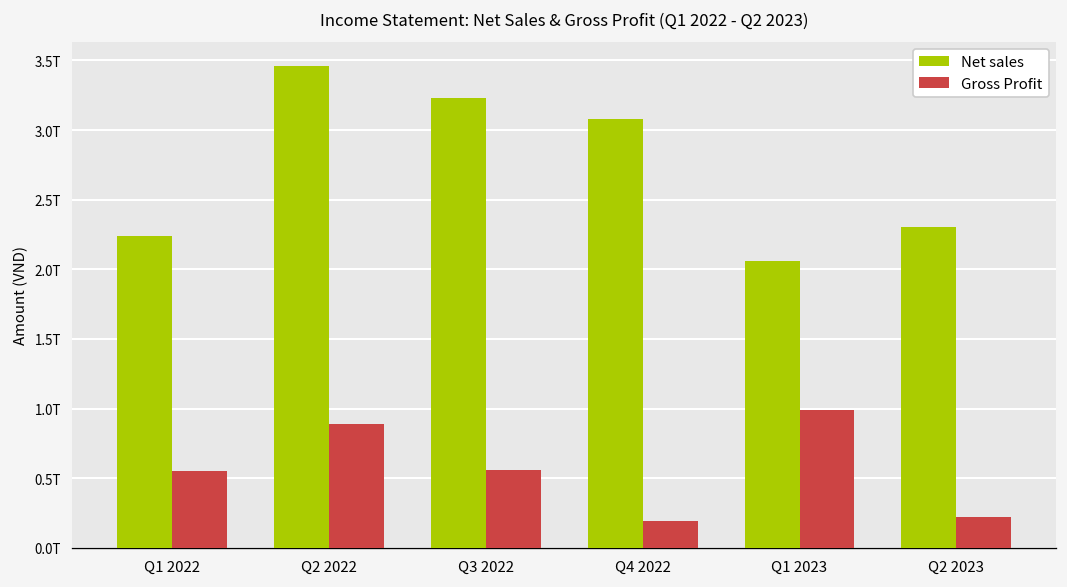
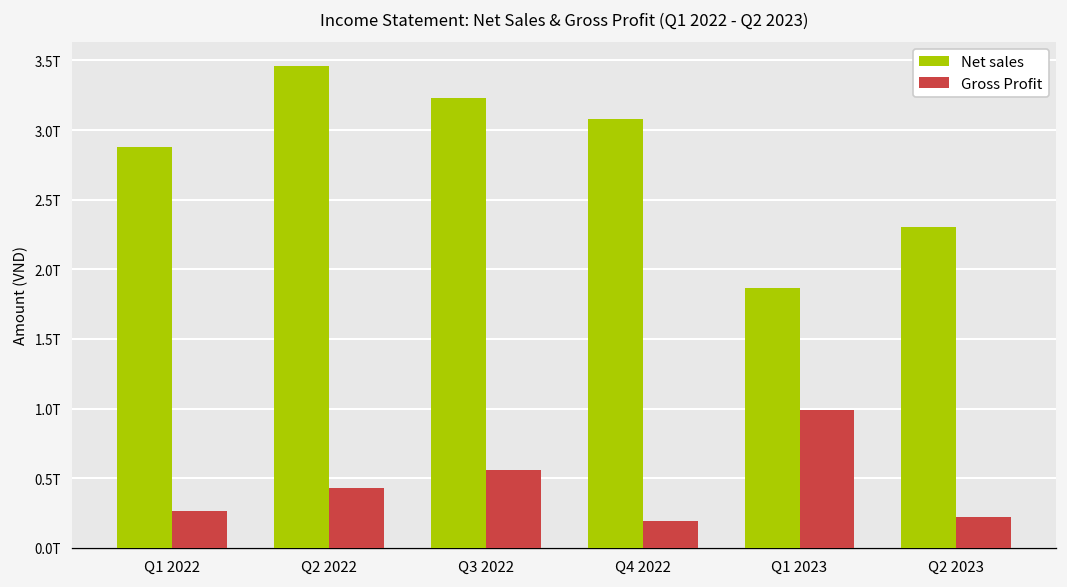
  {
    "Net sales": {
-     "Q1 2022": "2.24T",
+     "Q1 2022": "2.88T",
      "Q2 2022": "3.46T",
      "Q3 2022": "3.23T",
      "Q4 2022": "3.08T",
-     "Q1 2023": "2.06T",
+     "Q1 2023": "1.87T",
      "Q2 2023": "2.31T"
    },
    "Gross Profit": {
-     "Q1 2022": "0.55T",
-     "Q2 2022": "0.89T",
+     "Q1 2022": "0.26T",
+     "Q2 2022": "0.43T",
      "Q3 2022": "0.56T",
      "Q4 2022": "0.19T",
      "Q1 2023": "0.99T",
      "Q2 2023": "0.22T"
    }
  }
